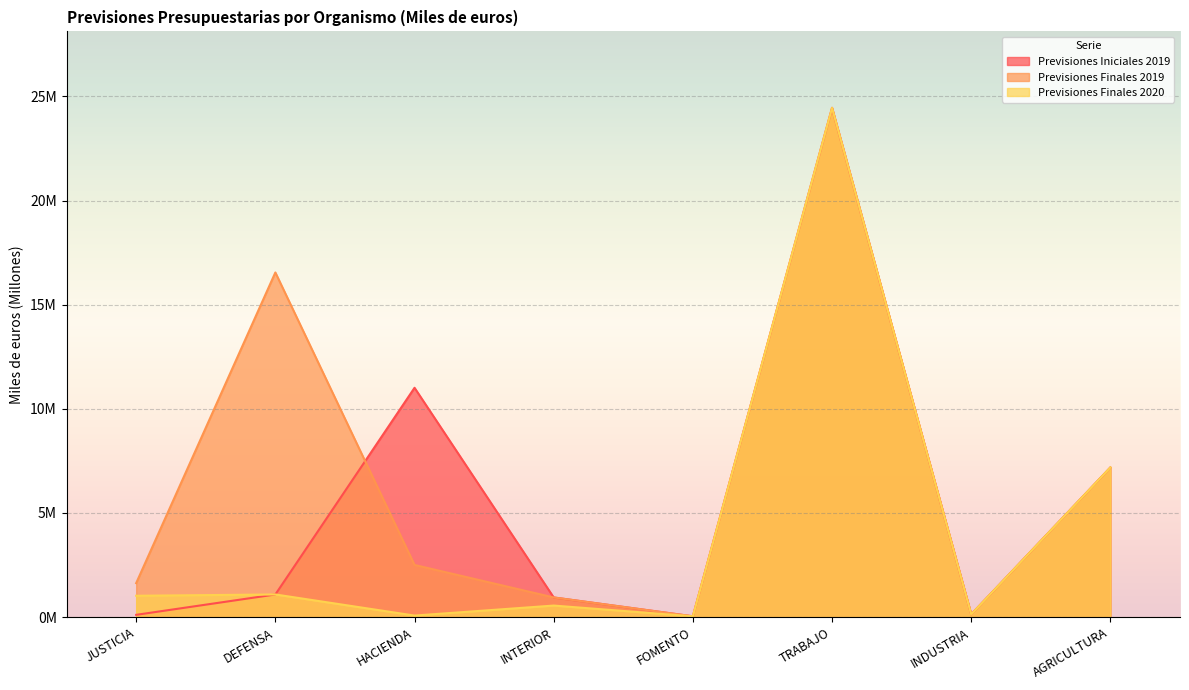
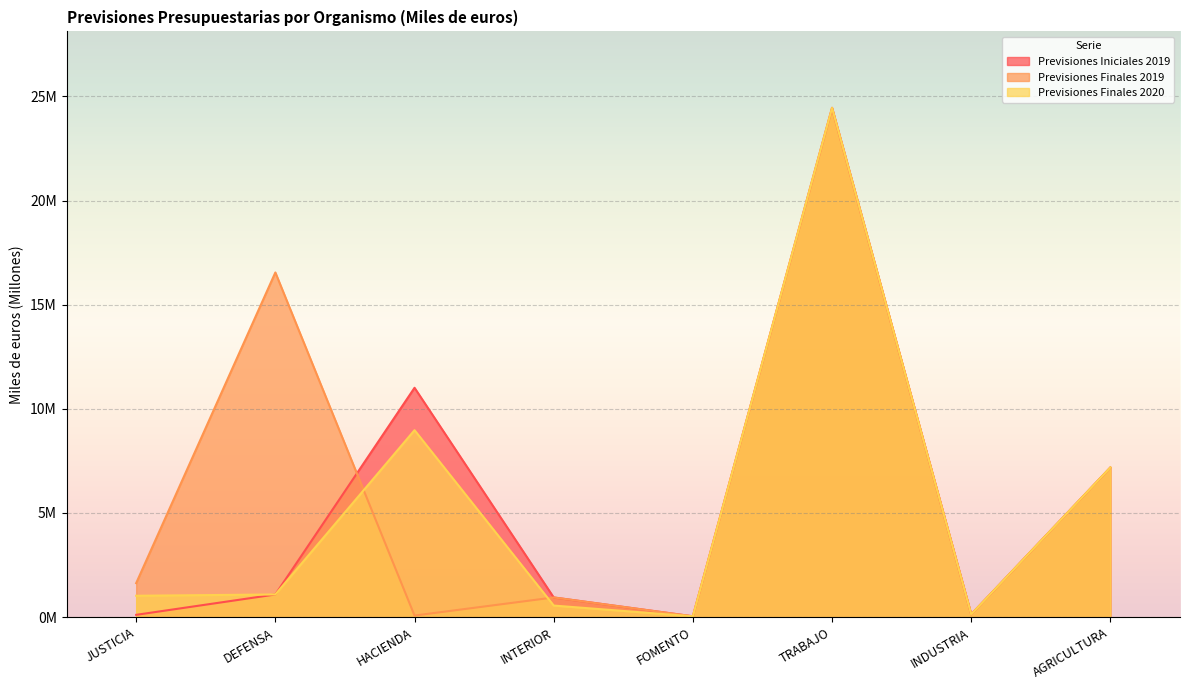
  {
    "Previsiones Iniciales 2019": {
      "JUSTICIA": 100000,
      "HACIENDA": 11000000
    },
    "Previsiones Finales 2019": {
      "JUSTICIA": 1600000,
      "DEFENSA": 16500000,
-     "HACIENDA": 2500000
+     "HACIENDA": 100000
    },
    "Previsiones Finales 2020": {
      "JUSTICIA": 1000000,
-     "HACIENDA": 100000,
+     "HACIENDA": 9000000,
      "INTERIOR": 600000
    }
  }
